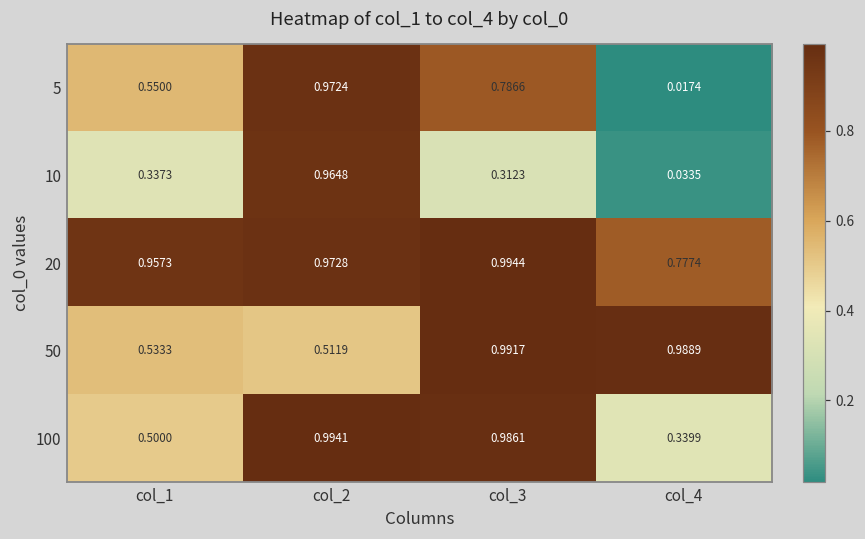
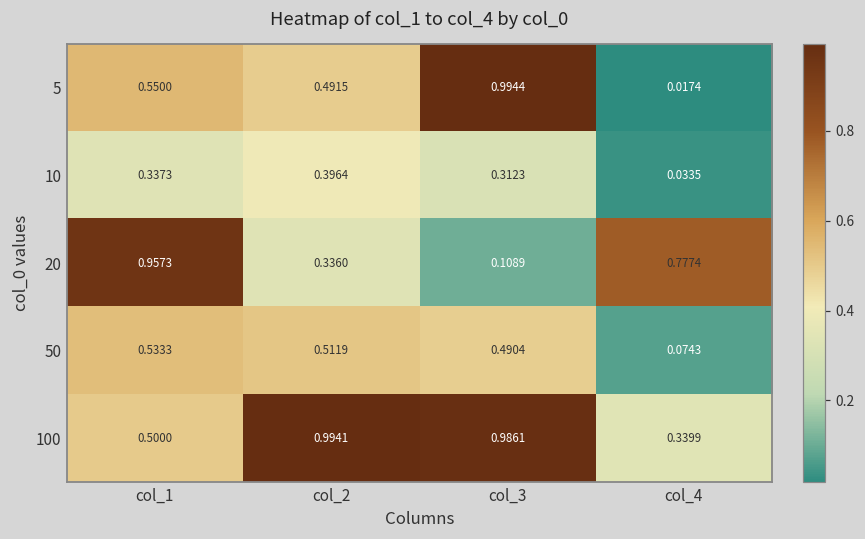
  {
    "5": {
      "col_1": 0.5500,
-     "col_2": 0.9724,
-     "col_3": 0.7866,
+     "col_2": 0.4915,
+     "col_3": 0.9944,
      "col_4": 0.0174
    },
    "10": {
      "col_1": 0.3373,
-     "col_2": 0.9648,
+     "col_2": 0.3964,
      "col_3": 0.3123,
      "col_4": 0.0335
    },
    "20": {
      "col_1": 0.9573,
-     "col_2": 0.9728,
-     "col_3": 0.9944,
+     "col_2": 0.3360,
+     "col_3": 0.1089,
      "col_4": 0.7774
    },
    "50": {
      "col_1": 0.5333,
      "col_2": 0.5119,
-     "col_3": 0.9917,
-     "col_4": 0.9889
+     "col_3": 0.4904,
+     "col_4": 0.0743
    },
    "100": {
      "col_1": 0.5000,
      "col_2": 0.9941,
      "col_3": 0.9861,
      "col_4": 0.3399
    }
  }
